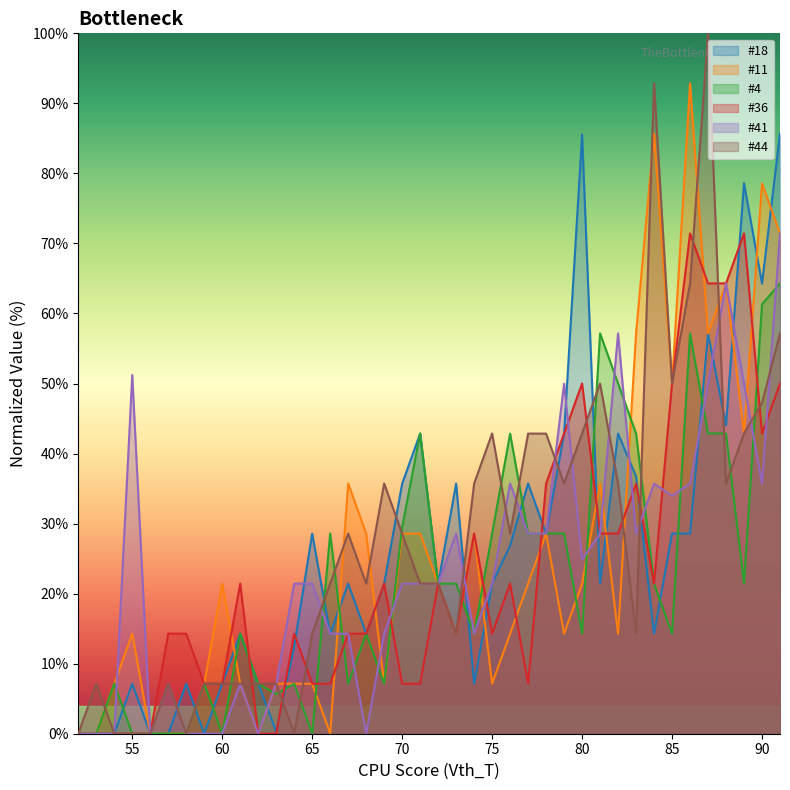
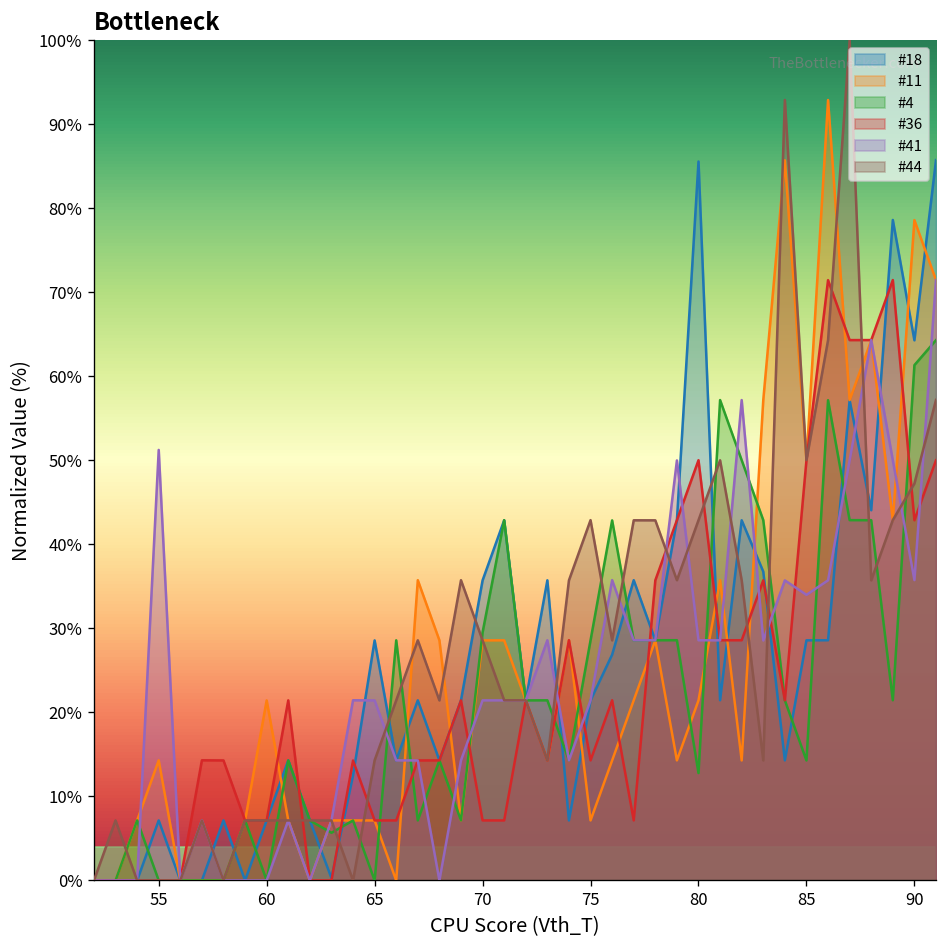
  {
    "#18": {
      "55": "7%",
      "65": "29%",
      "70": "36%",
      "80": "86%",
      "85": "29%",
      "90": "64%"
    },
    "#4": {
      "70": "30%",
      "75": "29%",
-     "80": "14%",
+     "80": "13%",
      "85": "14%",
      "90": "61%"
    },
    "#41": {
      "55": "51%",
      "65": "21%",
      "70": "21%",
-     "80": "25%",
+     "80": "29%",
      "85": "34%",
      "90": "36%"
    }
  }
